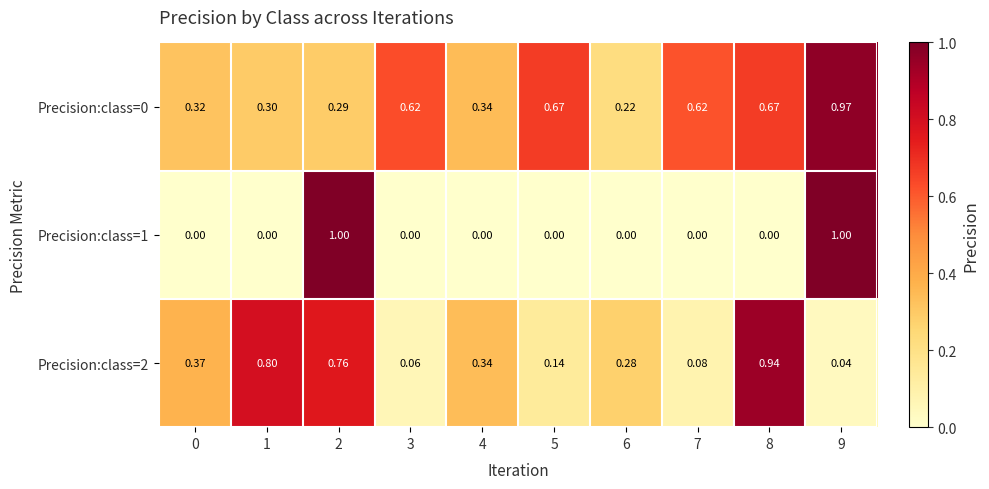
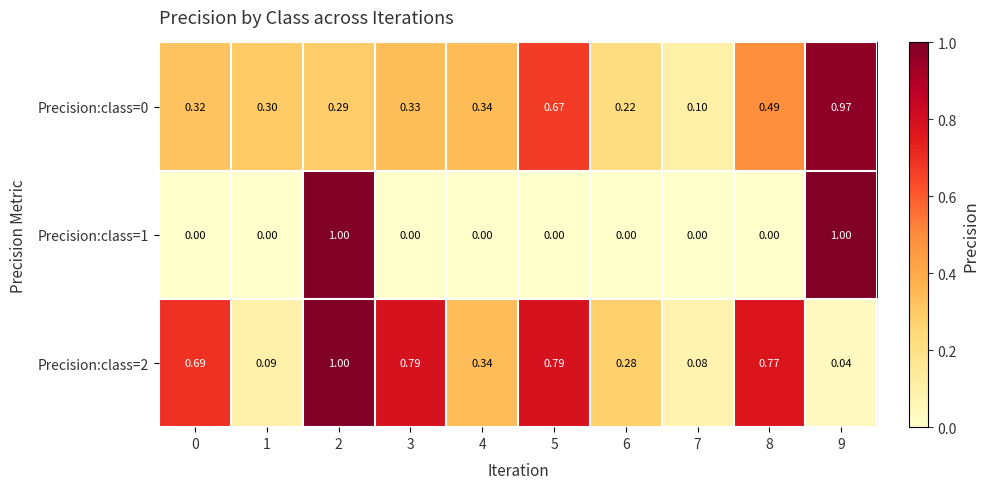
  {
    "Precision:class=0": {
      "0": 0.32,
      "1": 0.30,
      "2": 0.29,
-     "3": 0.62,
+     "3": 0.33,
      "4": 0.34,
      "5": 0.67,
      "6": 0.22,
-     "7": 0.62,
-     "8": 0.67,
+     "7": 0.10,
+     "8": 0.49,
      "9": 0.97
    },
    "Precision:class=1": {
      "0": 0.00,
      "1": 0.00,
      "2": 1.00,
      "3": 0.00,
      "4": 0.00,
      "5": 0.00,
      "6": 0.00,
      "7": 0.00,
      "8": 0.00,
      "9": 1.00
    },
    "Precision:class=2": {
-     "0": 0.37,
-     "1": 0.80,
-     "2": 0.76,
-     "3": 0.06,
+     "0": 0.69,
+     "1": 0.09,
+     "2": 1.00,
+     "3": 0.79,
      "4": 0.34,
-     "5": 0.14,
+     "5": 0.79,
      "6": 0.28,
      "7": 0.08,
-     "8": 0.94,
+     "8": 0.77,
      "9": 0.04
    }
  }
